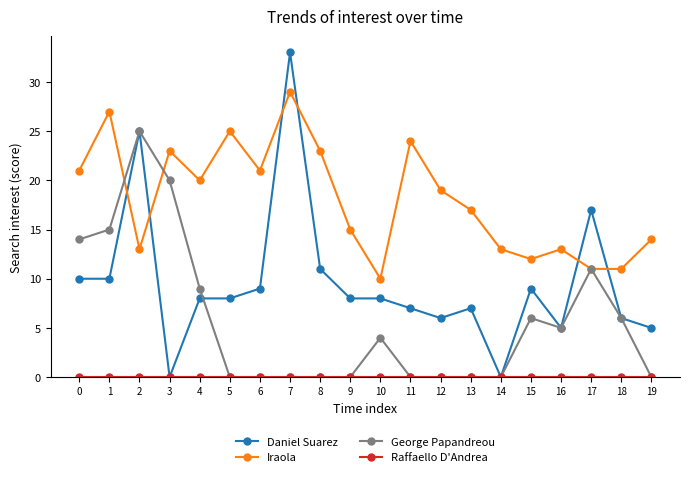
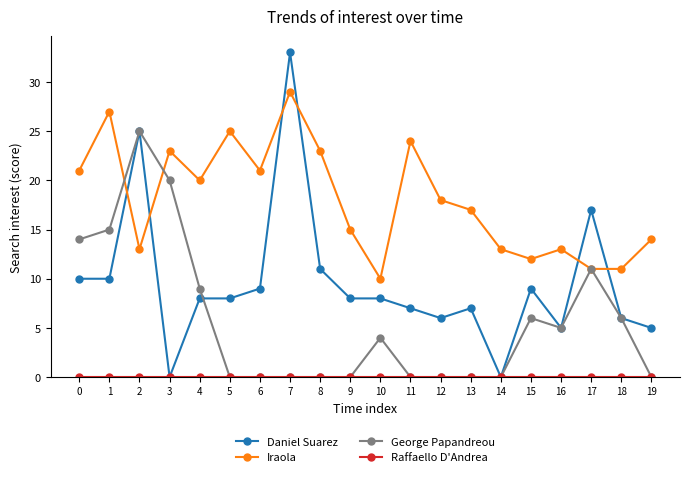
  {
    "Daniel Suarez": {
      "0": 10,
      "1": 10,
      "4": 8,
      "5": 8,
      "6": 9,
      "7": 33,
      "8": 11,
      "9": 8,
      "10": 8,
      "11": 7,
      "12": 6,
      "13": 7,
      "15": 9,
      "17": 17,
      "19": 5
    },
    "Iraola": {
      "0": 21,
      "1": 27,
      "2": 13,
      "3": 23,
      "4": 20,
      "5": 25,
      "6": 21,
      "7": 29,
      "8": 23,
      "9": 15,
      "10": 10,
      "11": 24,
-     "12": 19,
+     "12": 18,
      "13": 17,
      "14": 13,
      "15": 12,
      "16": 13,
      "18": 11,
      "19": 14
    },
    "George Papandreou": {
      "0": 14,
      "1": 15,
      "3": 20,
      "4": 9,
      "10": 4,
      "15": 6
    },
    "Raffaello D'Andrea": {
      "0": 0,
      "1": 0,
      "2": 0,
      "4": 0,
      "10": 0,
      "15": 0,
      "16": 0,
      "17": 0,
      "18": 0
    }
  }
